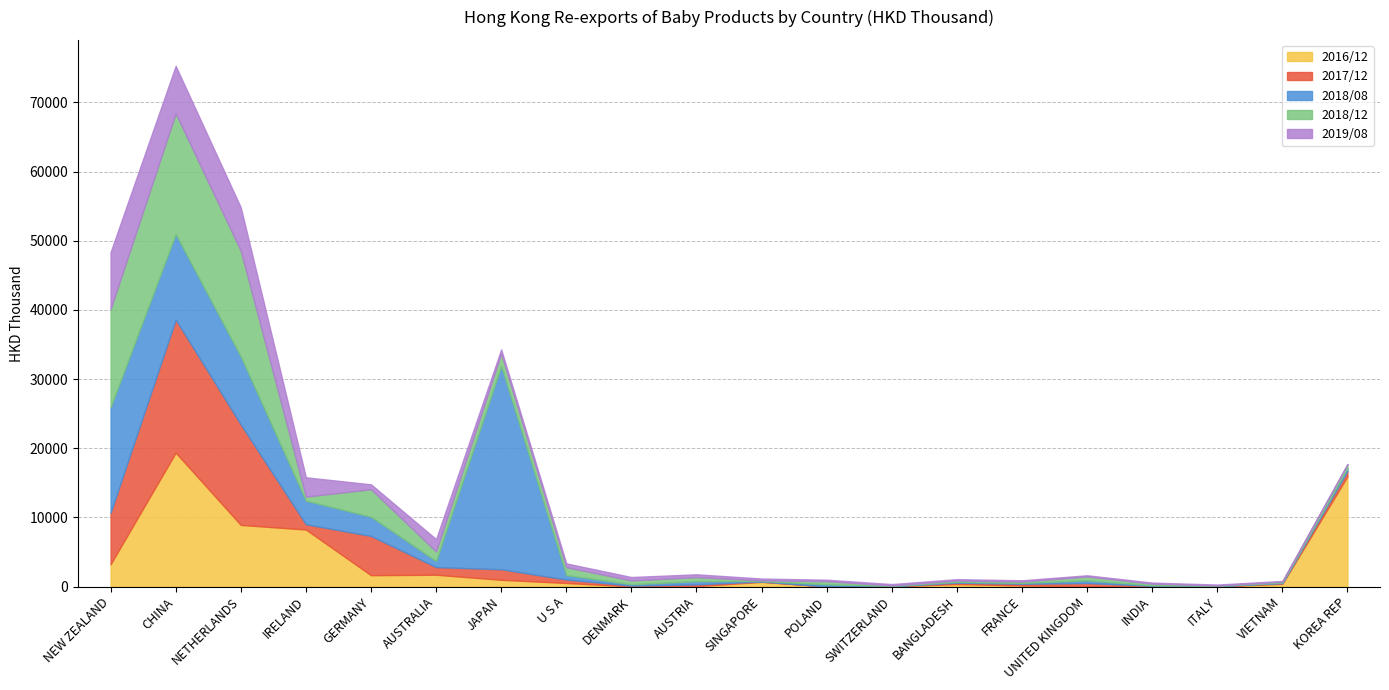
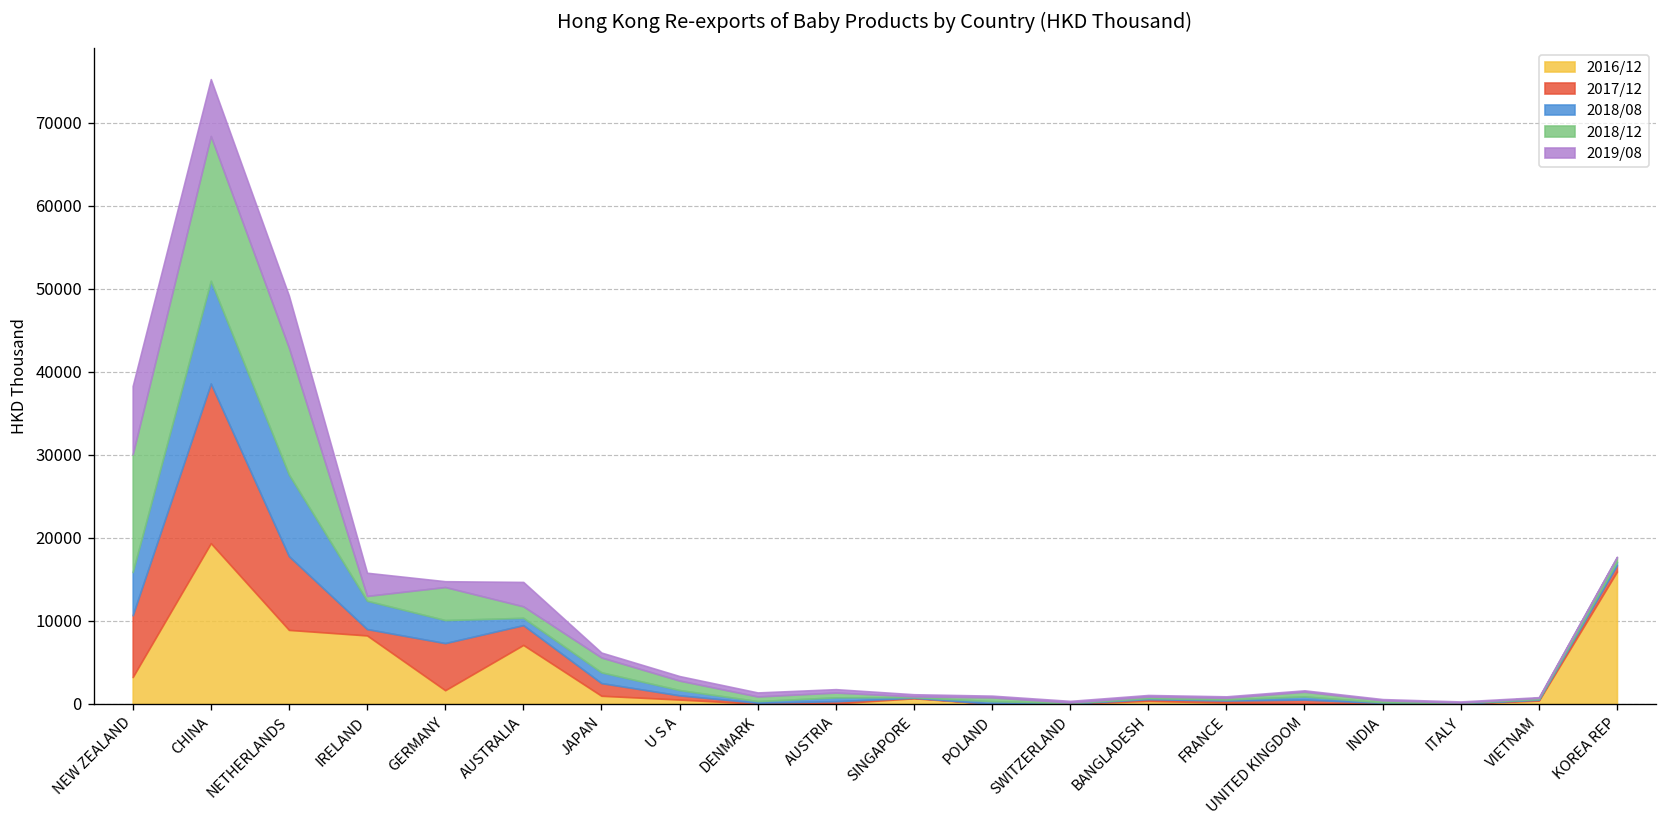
  {
    "2016/12": {
      "NEW ZEALAND": 3000,
      "CHINA": 19000,
      "NETHERLANDS": 9000,
      "IRELAND": 8000,
      "GERMANY": 2000,
-     "AUSTRALIA": 2000,
+     "AUSTRALIA": 7000,
      "JAPAN": 1000,
      "U S A": 1000,
      "KOREA REP": 16000
    },
    "2017/12": {
      "NEW ZEALAND": 7000,
      "CHINA": 19000,
-     "NETHERLANDS": 15000,
+     "NETHERLANDS": 9000,
      "IRELAND": 1000,
      "GERMANY": 6000,
-     "AUSTRALIA": 1000,
+     "AUSTRALIA": 2000,
      "JAPAN": 2000,
      "U S A": 1000,
      "UNITED KINGDOM": 0,
      "KOREA REP": 1000
    },
    "2018/08": {
-     "NEW ZEALAND": 15000,
+     "NEW ZEALAND": 5000,
      "CHINA": 12000,
      "NETHERLANDS": 10000,
      "IRELAND": 3000,
      "GERMANY": 3000,
      "AUSTRALIA": 1000,
-     "JAPAN": 29000,
+     "JAPAN": 1000,
      "U S A": 1000,
      "AUSTRIA": 0,
      "UNITED KINGDOM": 0,
      "KOREA REP": 0
    },
    "2018/12": {
      "NEW ZEALAND": 14000,
      "CHINA": 17000,
      "NETHERLANDS": 15000,
      "IRELAND": 1000,
      "GERMANY": 4000,
      "AUSTRALIA": 1000,
      "JAPAN": 2000,
      "U S A": 1000,
      "DENMARK": 1000,
      "AUSTRIA": 1000
    },
    "2019/08": {
      "NEW ZEALAND": 8000,
      "CHINA": 7000,
      "NETHERLANDS": 6000,
      "IRELAND": 3000,
      "GERMANY": 1000,
-     "AUSTRALIA": 2000,
+     "AUSTRALIA": 3000,
      "JAPAN": 1000,
      "U S A": 1000,
      "DENMARK": 0,
      "AUSTRIA": 0
    }
  }
